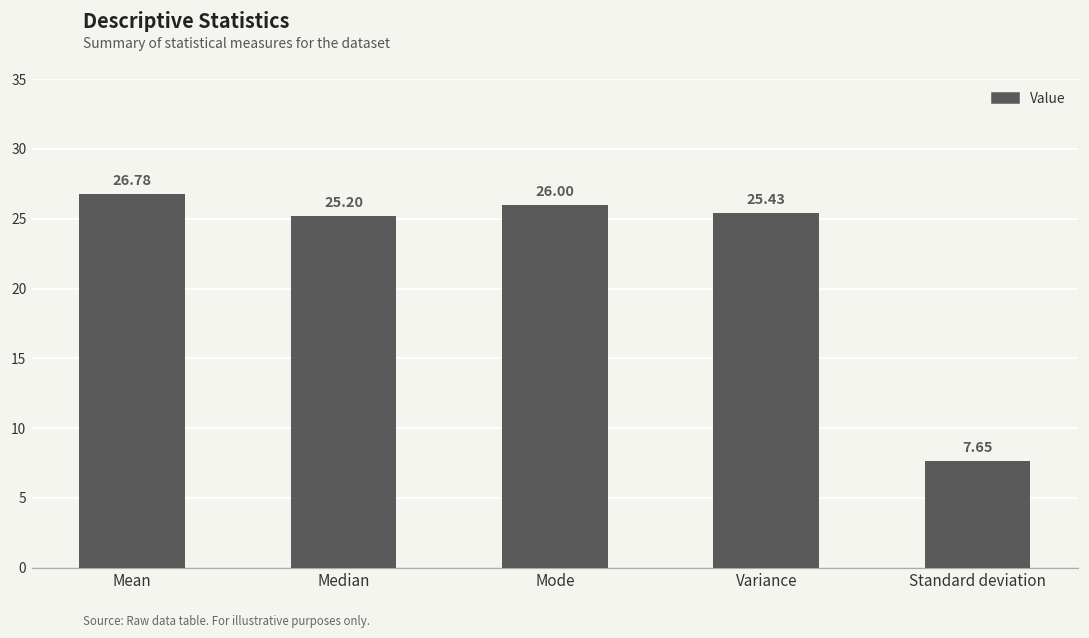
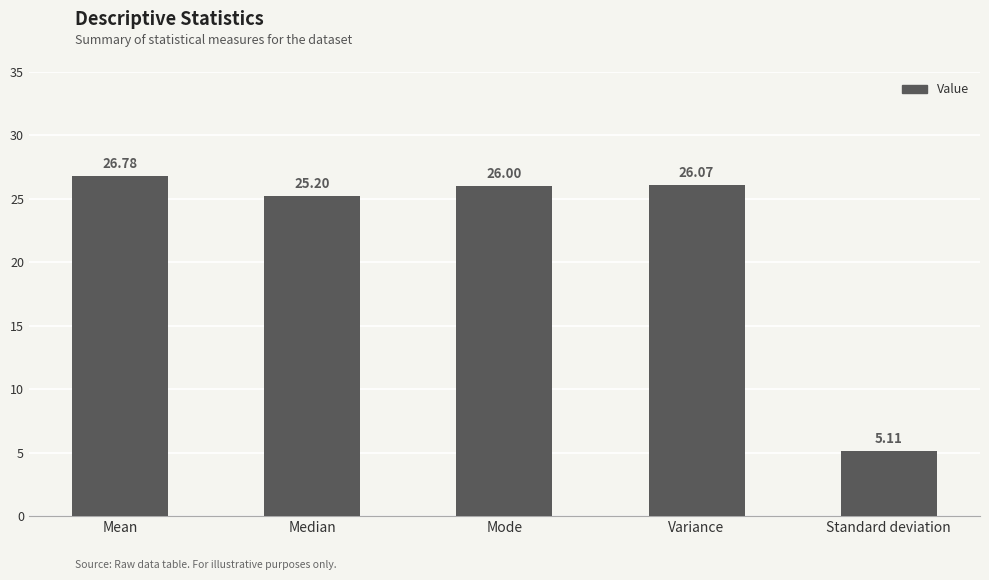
  {
    "Mean": 26.78,
    "Median": 25.20,
    "Mode": 26.00,
-   "Variance": 25.43,
-   "Standard deviation": 7.65
+   "Variance": 26.07,
+   "Standard deviation": 5.11
  }
